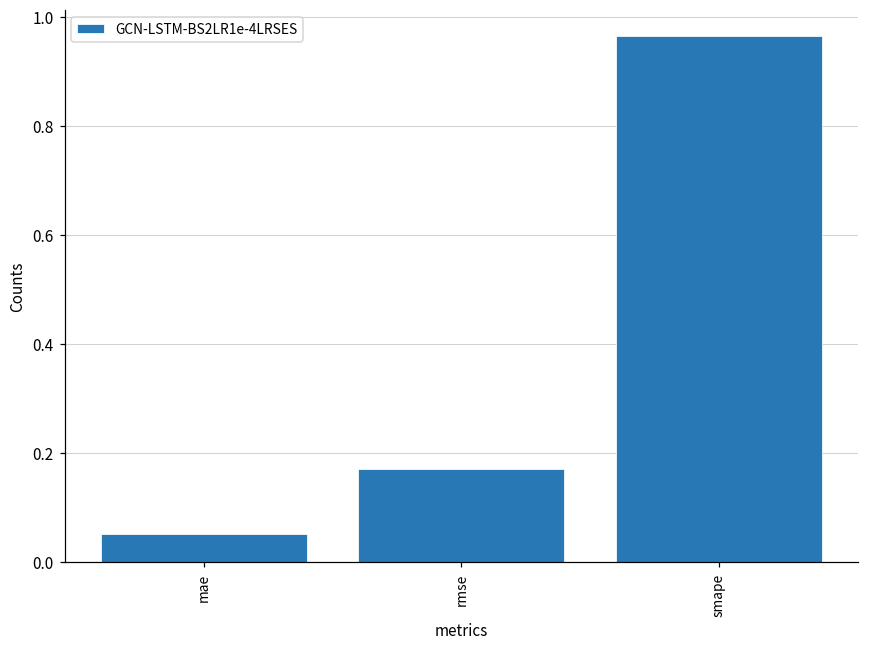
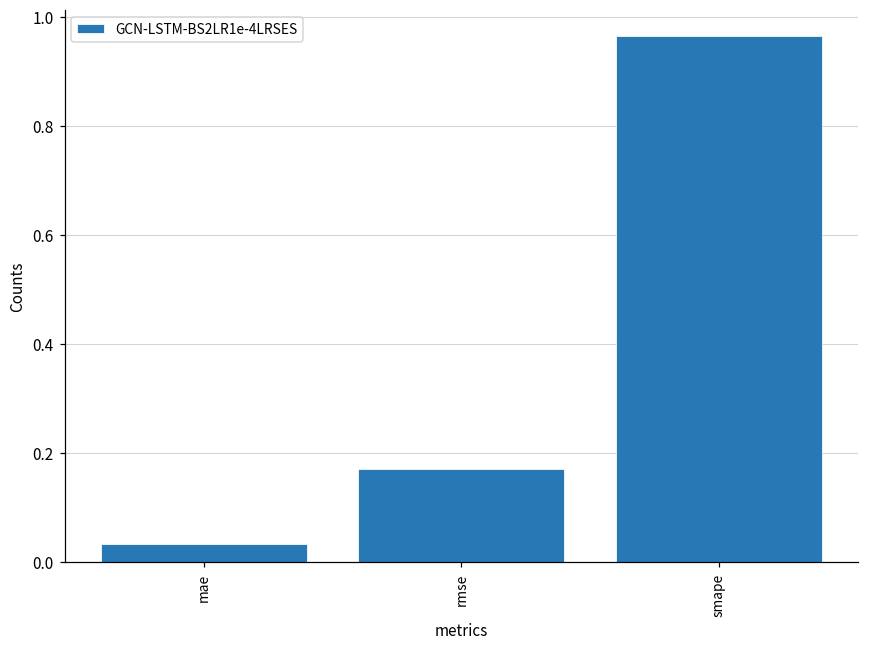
  {
-   "mae": 0.05,
+   "mae": 0.03,
    "rmse": 0.17,
    "smape": 0.96
  }
